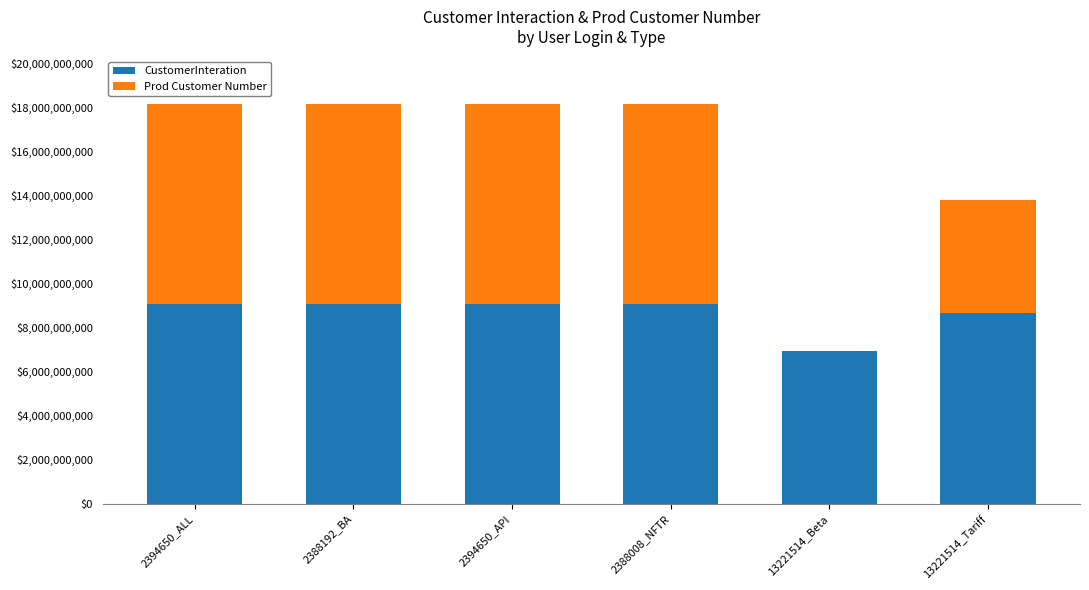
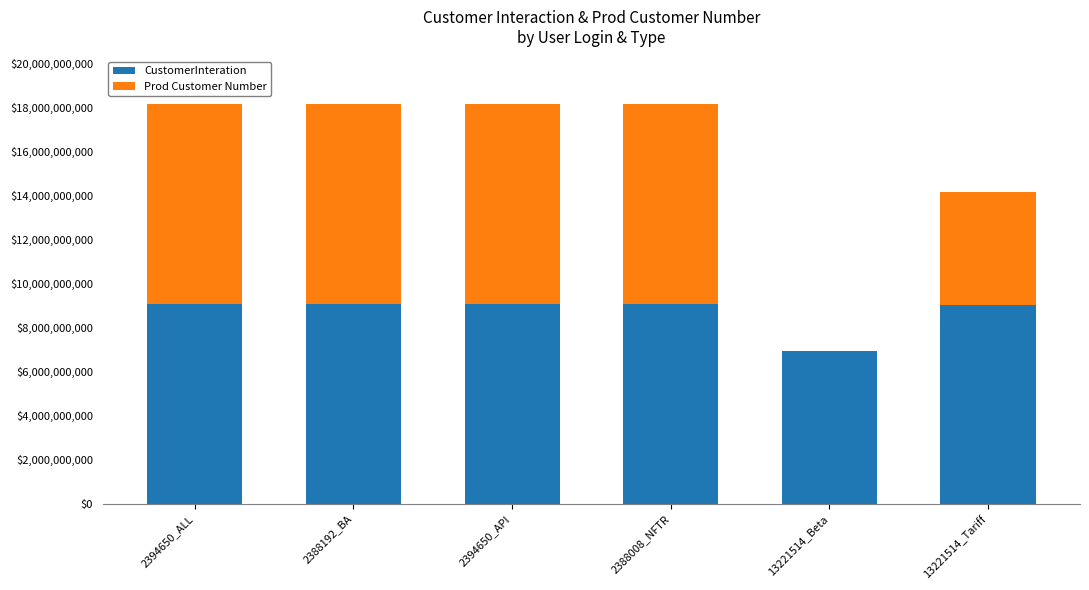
  {
    "CustomerInteration": {
      "2394650_ALL": "$9,100,000,000",
      "2388192_BA": "$9,100,000,000",
      "2394650_API": "$9,100,000,000",
      "2388008_NFTR": "$9,100,000,000",
      "13221514_Beta": "$6,900,000,000",
-     "13221514_Tariff": "$8,700,000,000"
+     "13221514_Tariff": "$9,000,000,000"
    },
    "Prod Customer Number": {
      "2394650_ALL": "$9,100,000,000",
      "2388192_BA": "$9,100,000,000",
      "2394650_API": "$9,100,000,000",
      "2388008_NFTR": "$9,100,000,000",
      "13221514_Beta": "$0",
      "13221514_Tariff": "$5,100,000,000"
    }
  }
